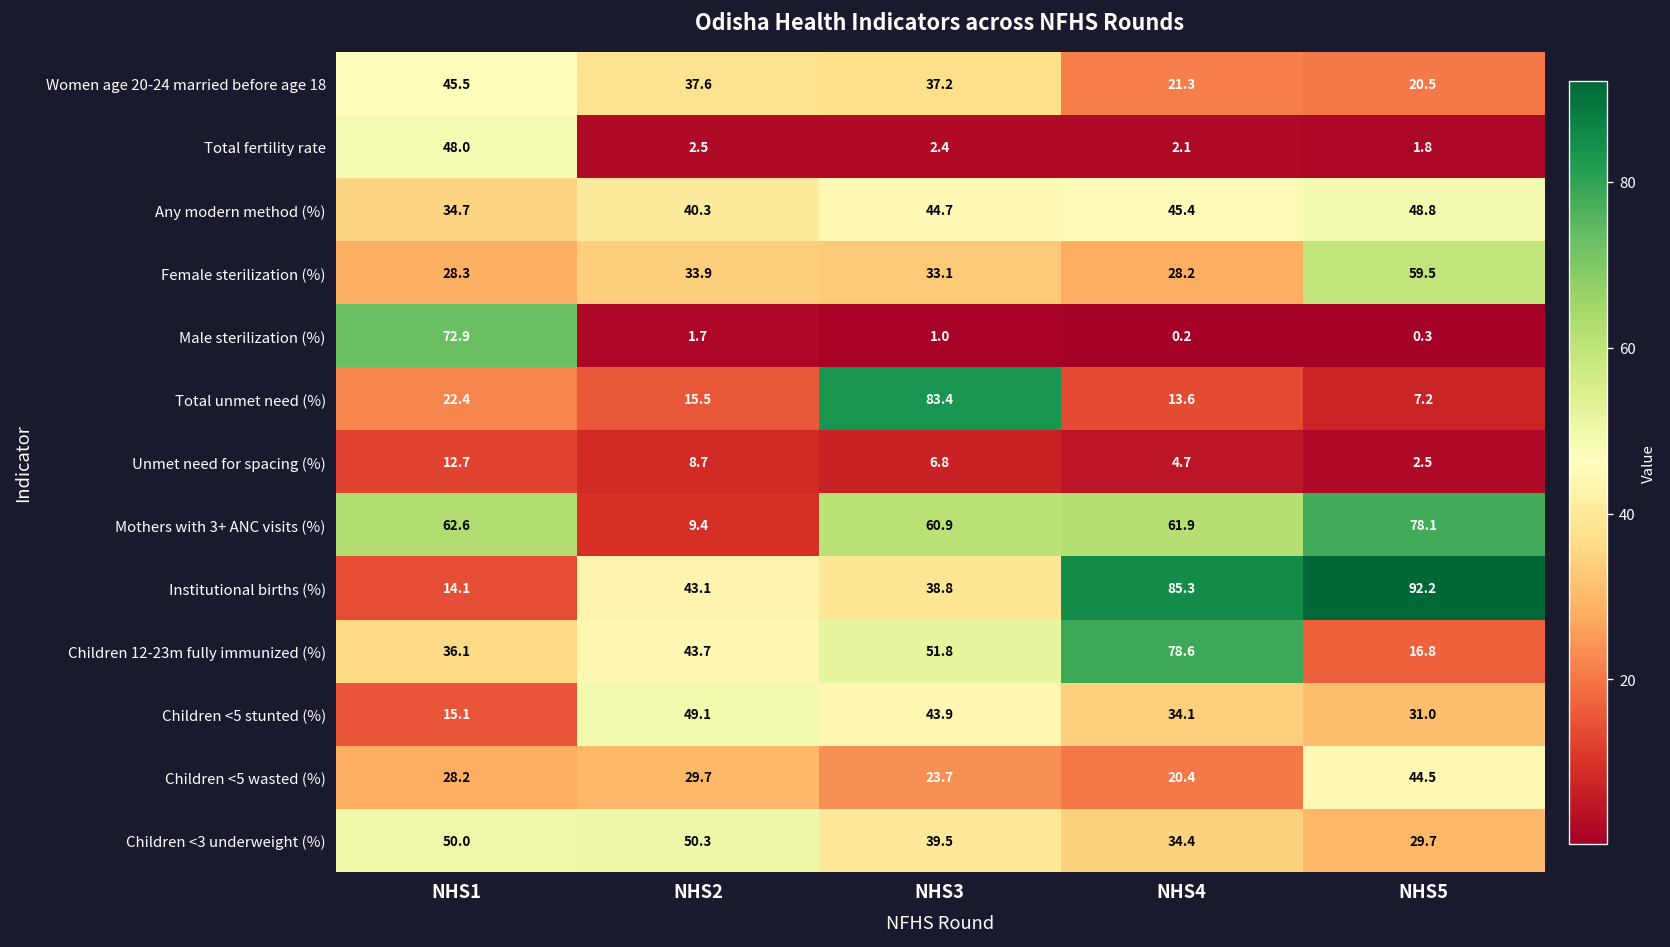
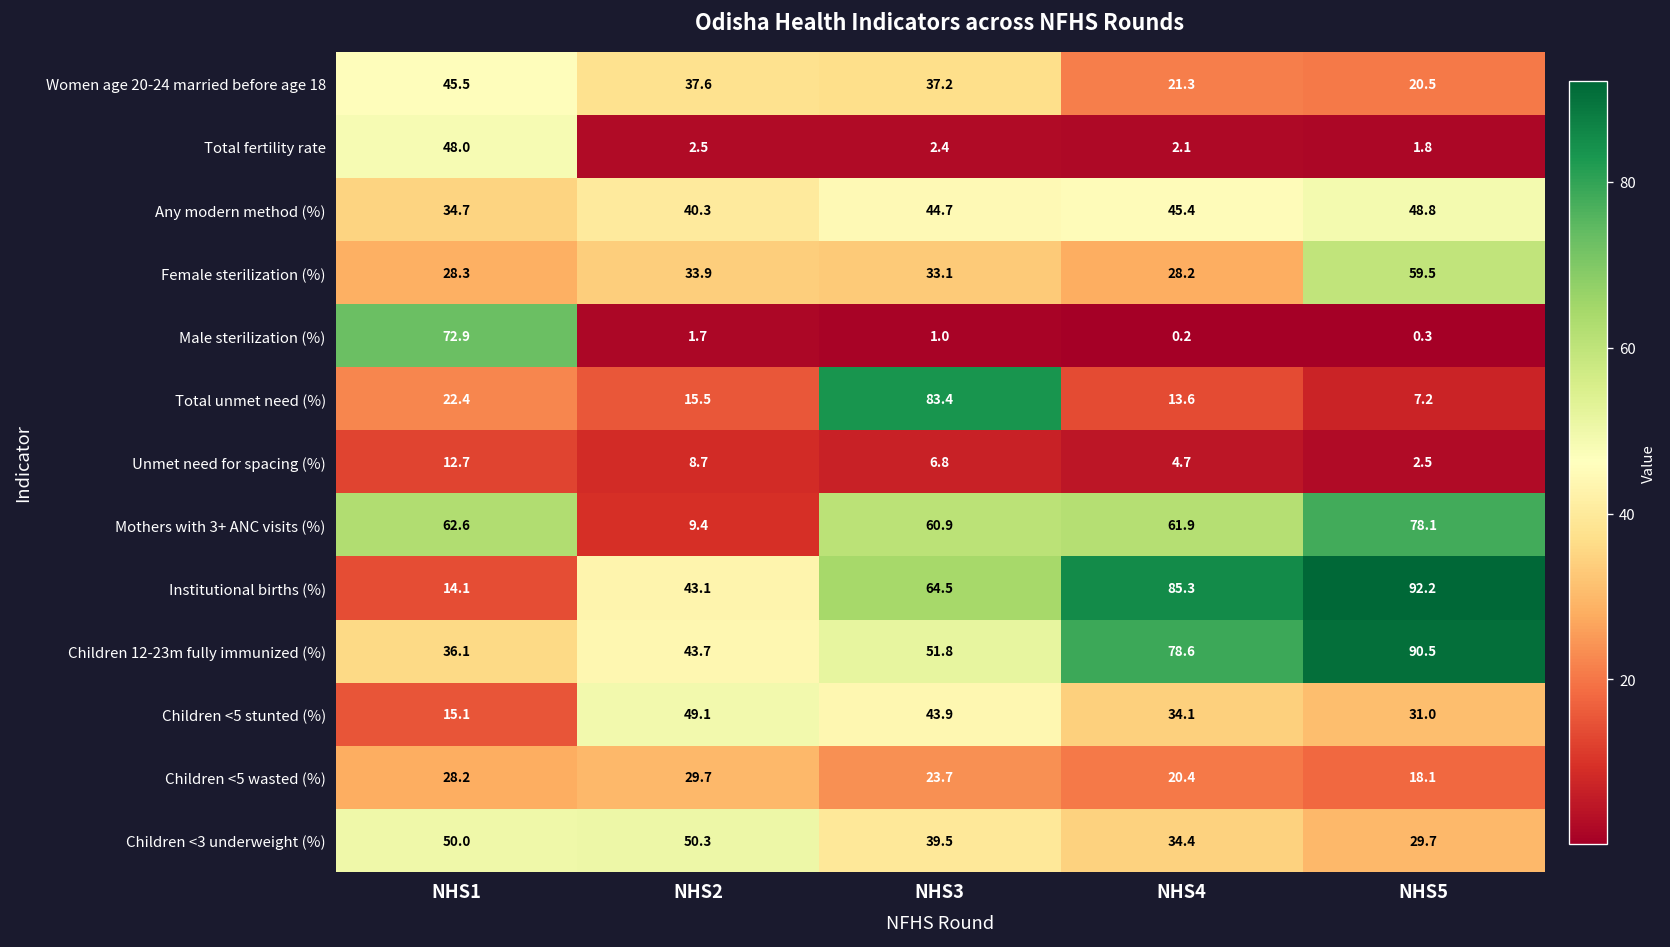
  {
    "Women age 20-24 married before age 18": {
      "NHS1": 45.5,
      "NHS2": 37.6,
      "NHS3": 37.2,
      "NHS4": 21.3,
      "NHS5": 20.5
    },
    "Total fertility rate": {
      "NHS1": 48.0,
      "NHS2": 2.5,
      "NHS3": 2.4,
      "NHS4": 2.1,
      "NHS5": 1.8
    },
    "Any modern method (%)": {
      "NHS1": 34.7,
      "NHS2": 40.3,
      "NHS3": 44.7,
      "NHS4": 45.4,
      "NHS5": 48.8
    },
    "Female sterilization (%)": {
      "NHS1": 28.3,
      "NHS2": 33.9,
      "NHS3": 33.1,
      "NHS4": 28.2,
      "NHS5": 59.5
    },
    "Male sterilization (%)": {
      "NHS1": 72.9,
      "NHS2": 1.7,
      "NHS3": 1.0,
      "NHS4": 0.2,
      "NHS5": 0.3
    },
    "Total unmet need (%)": {
      "NHS1": 22.4,
      "NHS2": 15.5,
      "NHS3": 83.4,
      "NHS4": 13.6,
      "NHS5": 7.2
    },
    "Unmet need for spacing (%)": {
      "NHS1": 12.7,
      "NHS2": 8.7,
      "NHS3": 6.8,
      "NHS4": 4.7,
      "NHS5": 2.5
    },
    "Mothers with 3+ ANC visits (%)": {
      "NHS1": 62.6,
      "NHS2": 9.4,
      "NHS3": 60.9,
      "NHS4": 61.9,
      "NHS5": 78.1
    },
    "Institutional births (%)": {
      "NHS1": 14.1,
      "NHS2": 43.1,
-     "NHS3": 38.8,
+     "NHS3": 64.5,
      "NHS4": 85.3,
      "NHS5": 92.2
    },
    "Children 12-23m fully immunized (%)": {
      "NHS1": 36.1,
      "NHS2": 43.7,
      "NHS3": 51.8,
      "NHS4": 78.6,
-     "NHS5": 16.8
+     "NHS5": 90.5
    },
    "Children <5 stunted (%)": {
      "NHS1": 15.1,
      "NHS2": 49.1,
      "NHS3": 43.9,
      "NHS4": 34.1,
      "NHS5": 31.0
    },
    "Children <5 wasted (%)": {
      "NHS1": 28.2,
      "NHS2": 29.7,
      "NHS3": 23.7,
      "NHS4": 20.4,
-     "NHS5": 44.5
+     "NHS5": 18.1
    },
    "Children <3 underweight (%)": {
      "NHS1": 50.0,
      "NHS2": 50.3,
      "NHS3": 39.5,
      "NHS4": 34.4,
      "NHS5": 29.7
    }
  }
